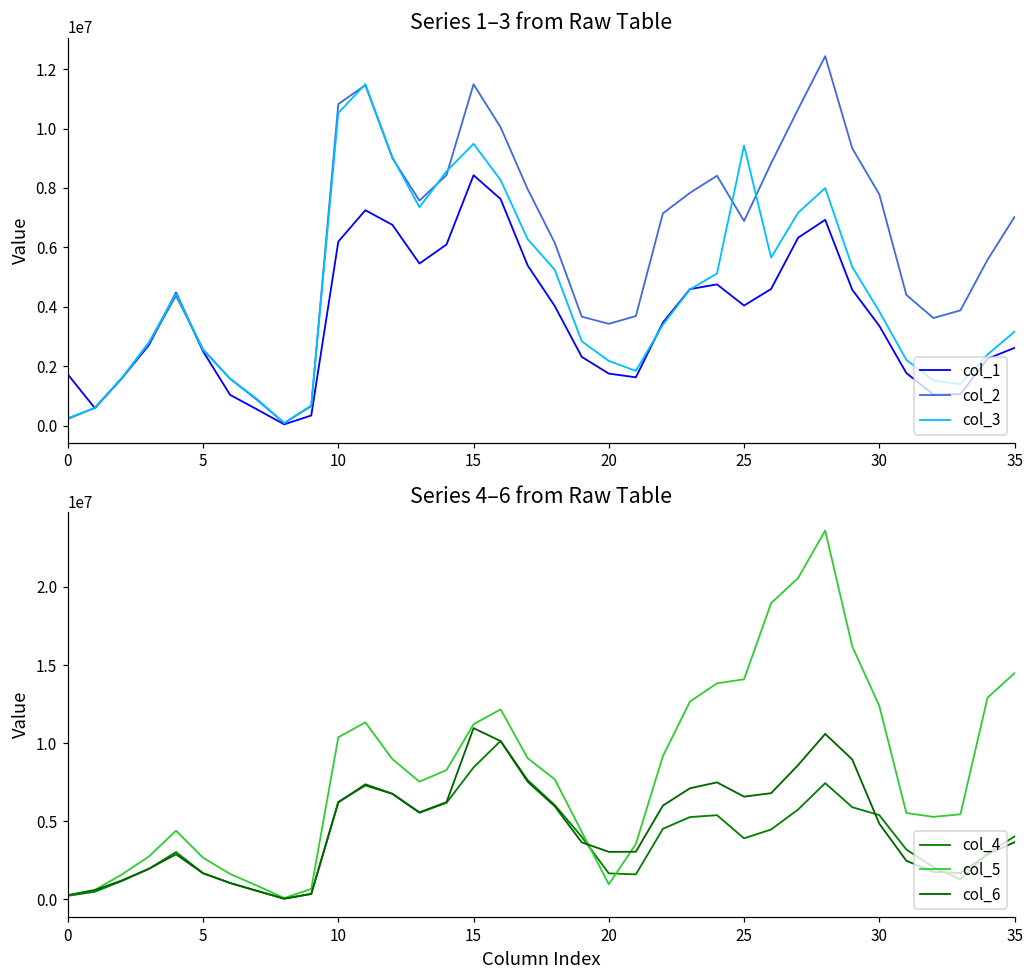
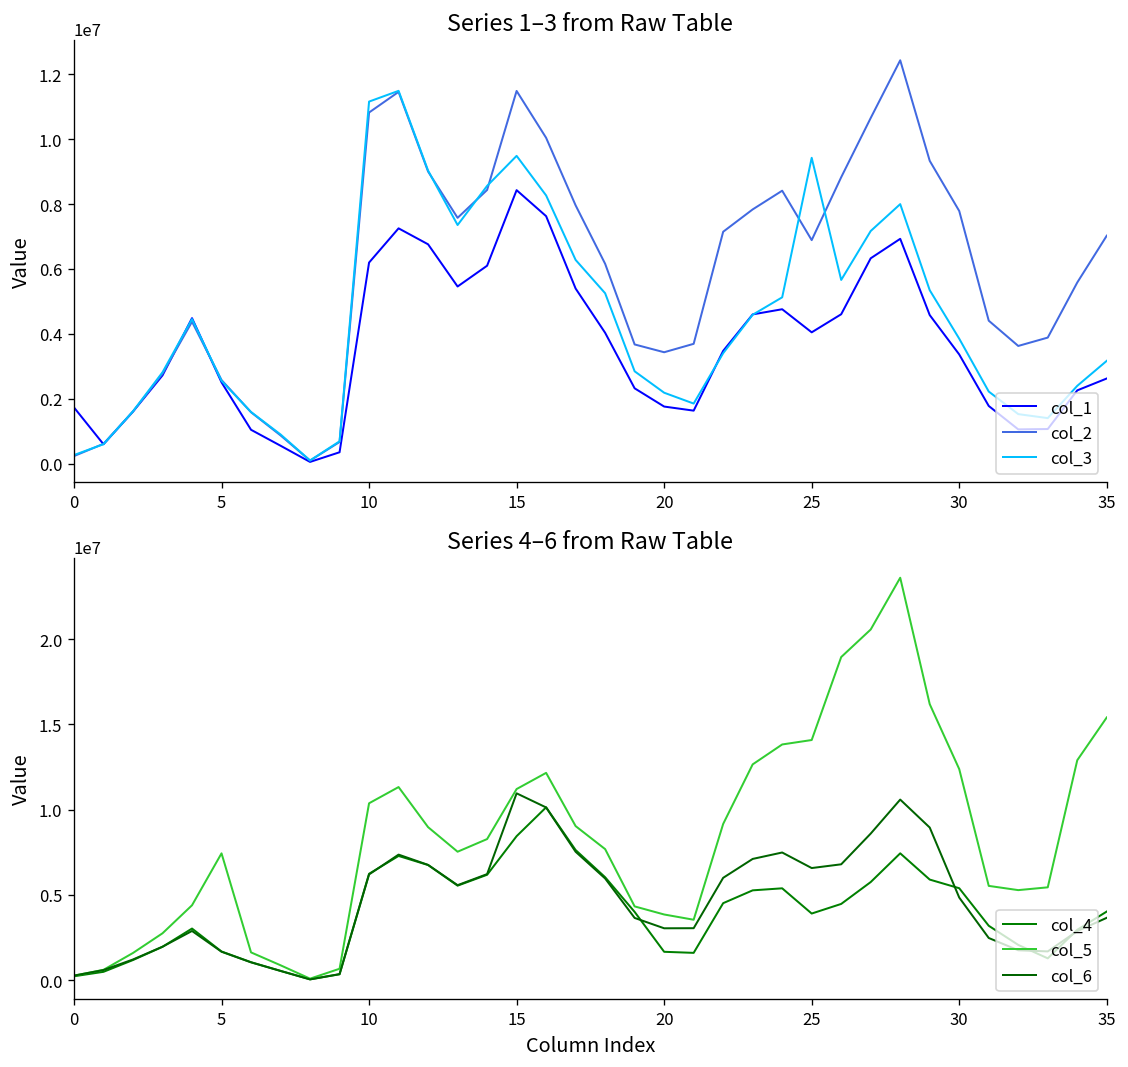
  {
    "Series 1–3 from Raw Table": {
      "col_1": {
        "0": 1700000,
        "10": 6200000,
        "15": 8400000,
        "20": 1800000,
        "25": 4000000,
        "30": 3400000,
        "35": 2600000
      },
      "col_2": {
        "10": 10800000,
        "15": 11500000,
        "20": 3400000,
        "25": 6900000,
        "30": 7800000,
        "35": 7000000
      },
      "col_3": {
-       "10": 10500000,
+       "10": 11200000,
        "15": 9500000,
        "20": 2200000,
        "25": 9400000,
        "30": 3800000,
        "35": 3200000
      }
    },
    "Series 4–6 from Raw Table": {
      "col_5": {
-       "5": 2700000,
+       "5": 7400000,
        "10": 10400000,
        "15": 11200000,
-       "20": 1000000,
+       "20": 3900000,
        "25": 14100000,
        "30": 12400000,
-       "35": 14500000
+       "35": 15400000
      }
    }
  }
